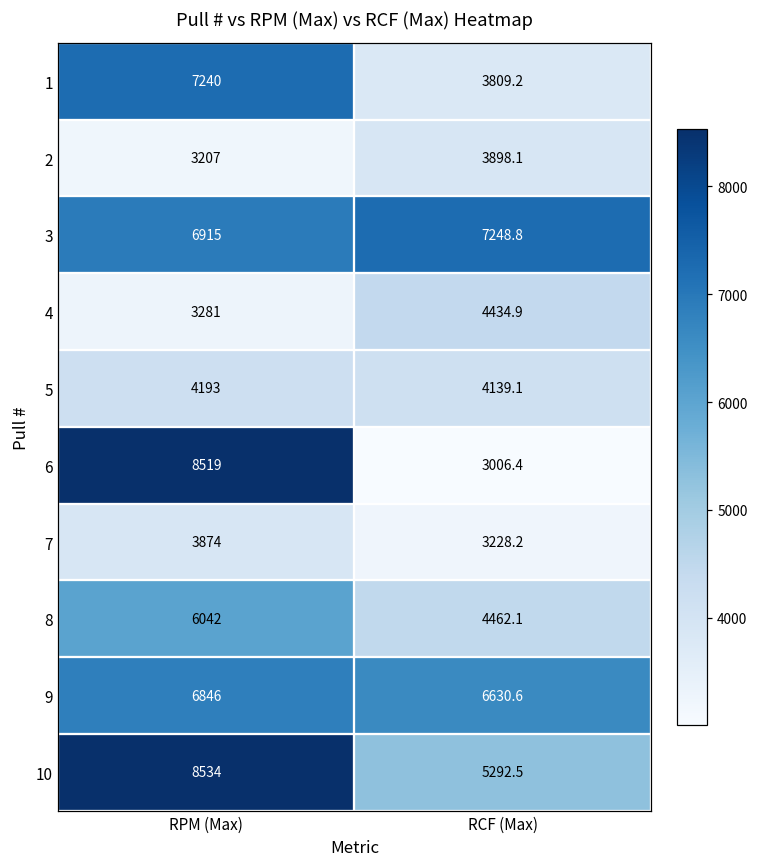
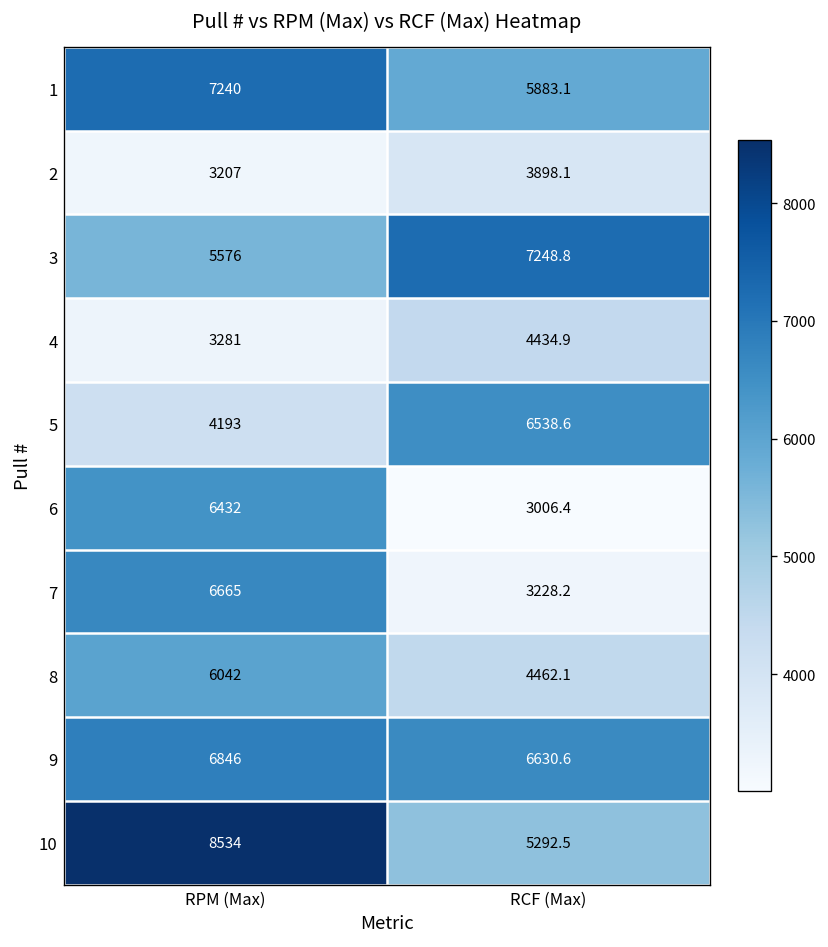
  {
    "1": {
      "RPM (Max)": 7240,
-     "RCF (Max)": 3809.2
+     "RCF (Max)": 5883.1
    },
    "2": {
      "RPM (Max)": 3207,
      "RCF (Max)": 3898.1
    },
    "3": {
-     "RPM (Max)": 6915,
+     "RPM (Max)": 5576,
      "RCF (Max)": 7248.8
    },
    "4": {
      "RPM (Max)": 3281,
      "RCF (Max)": 4434.9
    },
    "5": {
      "RPM (Max)": 4193,
-     "RCF (Max)": 4139.1
+     "RCF (Max)": 6538.6
    },
    "6": {
-     "RPM (Max)": 8519,
+     "RPM (Max)": 6432,
      "RCF (Max)": 3006.4
    },
    "7": {
-     "RPM (Max)": 3874,
+     "RPM (Max)": 6665,
      "RCF (Max)": 3228.2
    },
    "8": {
      "RPM (Max)": 6042,
      "RCF (Max)": 4462.1
    },
    "9": {
      "RPM (Max)": 6846,
      "RCF (Max)": 6630.6
    },
    "10": {
      "RPM (Max)": 8534,
      "RCF (Max)": 5292.5
    }
  }
